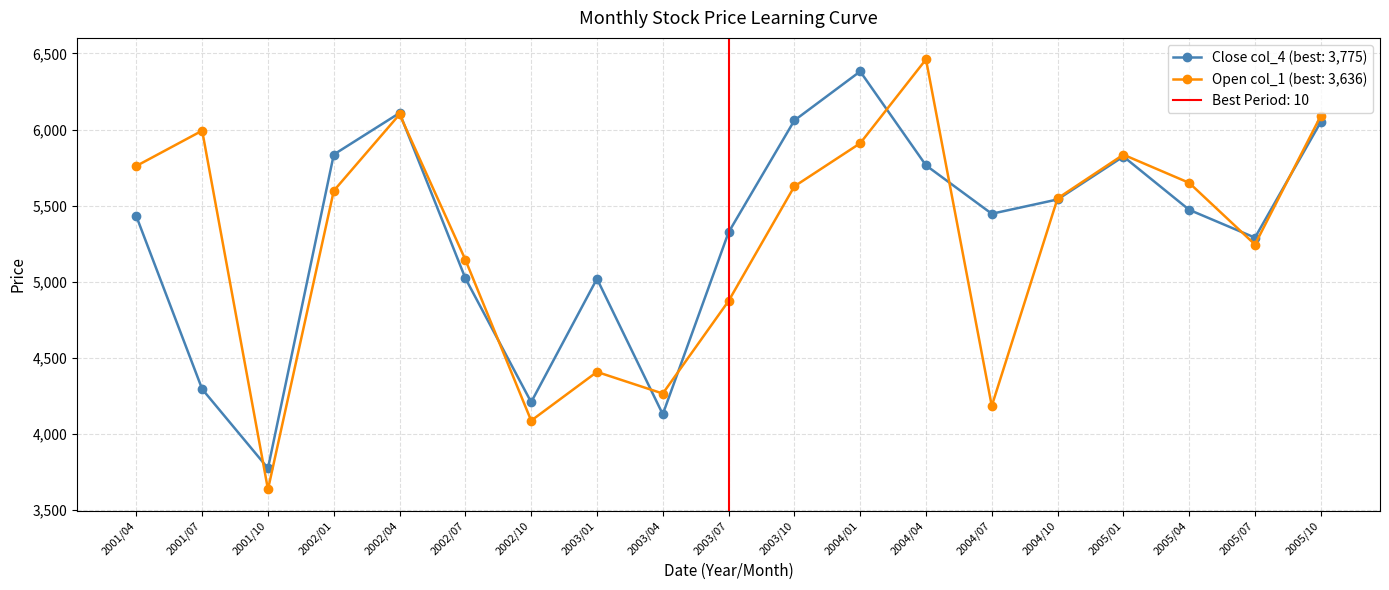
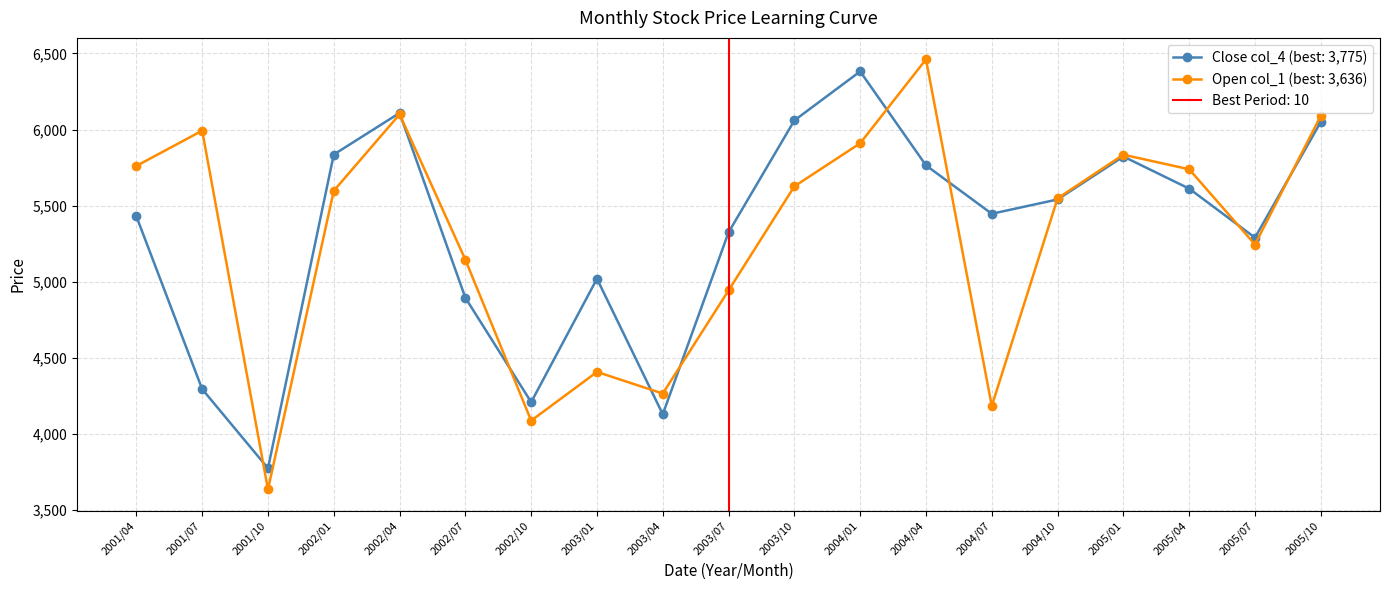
  {
    "Close col_4 (best: 3,775)": {
      "2001/04": "5,430",
      "2001/07": "4,300",
      "2001/10": "3,780",
      "2002/01": "5,840",
-     "2002/07": "5,020",
+     "2002/07": "4,900",
      "2002/10": "4,210",
      "2003/01": "5,020",
      "2003/04": "4,130",
      "2003/07": "5,330",
      "2003/10": "6,060",
      "2004/01": "6,380",
      "2004/04": "5,760",
      "2004/07": "5,450",
-     "2005/04": "5,470",
+     "2005/04": "5,610",
      "2005/07": "5,290",
      "2005/10": "6,050"
    },
    "Open col_1 (best: 3,636)": {
      "2001/04": "5,760",
      "2001/07": "5,990",
      "2001/10": "3,640",
      "2002/01": "5,600",
      "2002/07": "5,150",
      "2002/10": "4,090",
      "2003/01": "4,410",
      "2003/04": "4,270",
-     "2003/07": "4,870",
+     "2003/07": "4,940",
      "2003/10": "5,630",
      "2004/01": "5,910",
      "2004/04": "6,460",
      "2004/07": "4,180",
-     "2005/04": "5,650",
+     "2005/04": "5,740",
      "2005/07": "5,250",
      "2005/10": "6,090"
    }
  }
